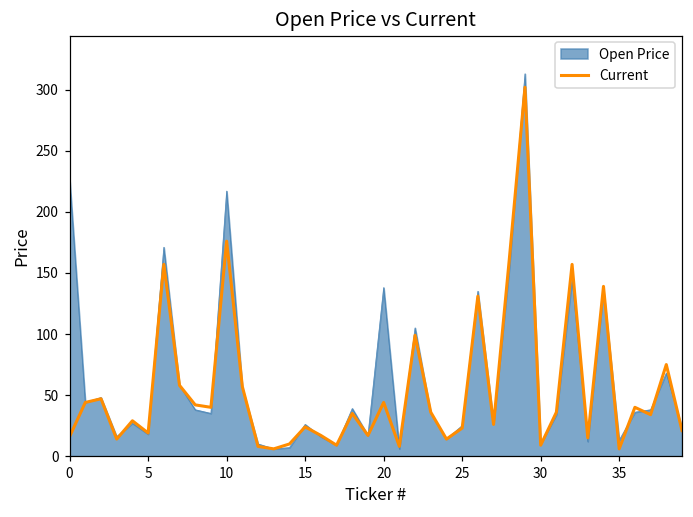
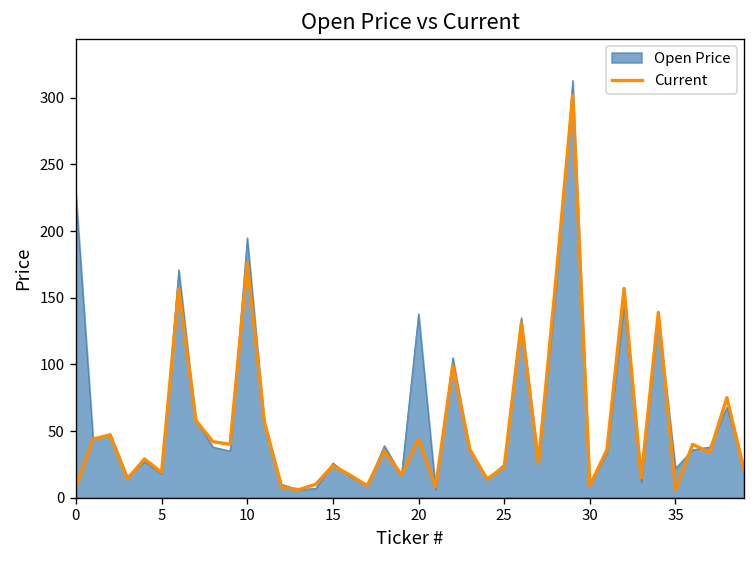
  {
    "Open Price": {
      "0": 227,
-     "10": 217,
+     "10": 195,
      "20": 138,
-     "35": 13
+     "35": 22
    },
    "Current": {
-     "0": 16,
+     "0": 8,
      "10": 176,
      "20": 44,
      "35": 6
    }
  }
